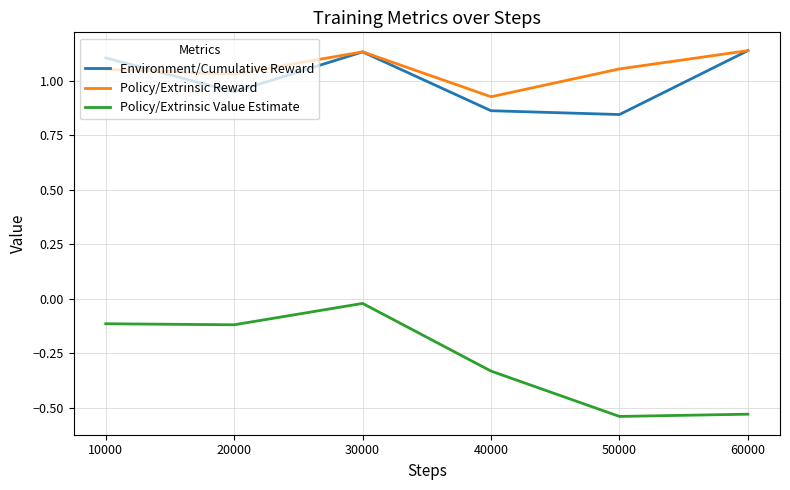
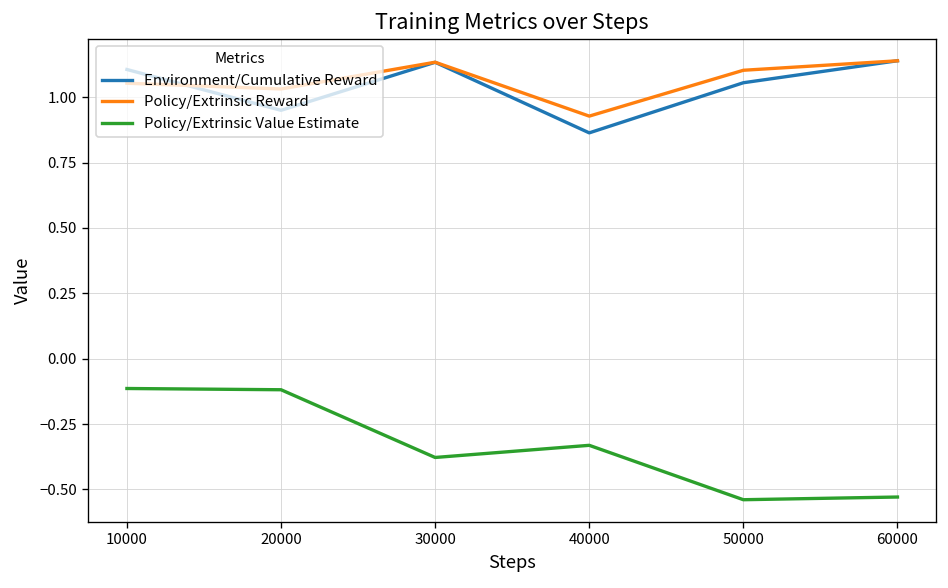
  {
    "Environment/Cumulative Reward": {
      "40000": 0.86,
-     "50000": 0.85
+     "50000": 1.06
    },
    "Policy/Extrinsic Reward": {
      "40000": 0.93,
-     "50000": 1.06
+     "50000": 1.10
    },
    "Policy/Extrinsic Value Estimate": {
      "10000": -0.11,
      "20000": -0.12,
-     "30000": -0.02,
+     "30000": -0.38,
      "40000": -0.33,
      "50000": -0.54,
      "60000": -0.53
    }
  }
